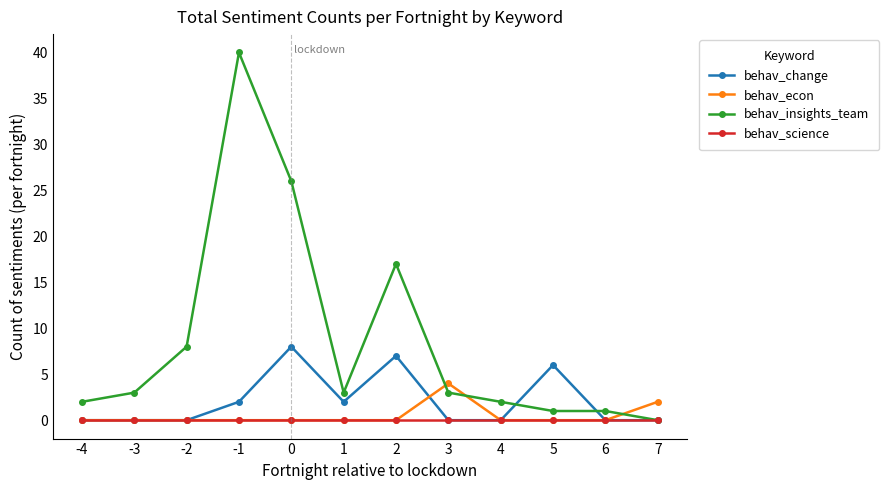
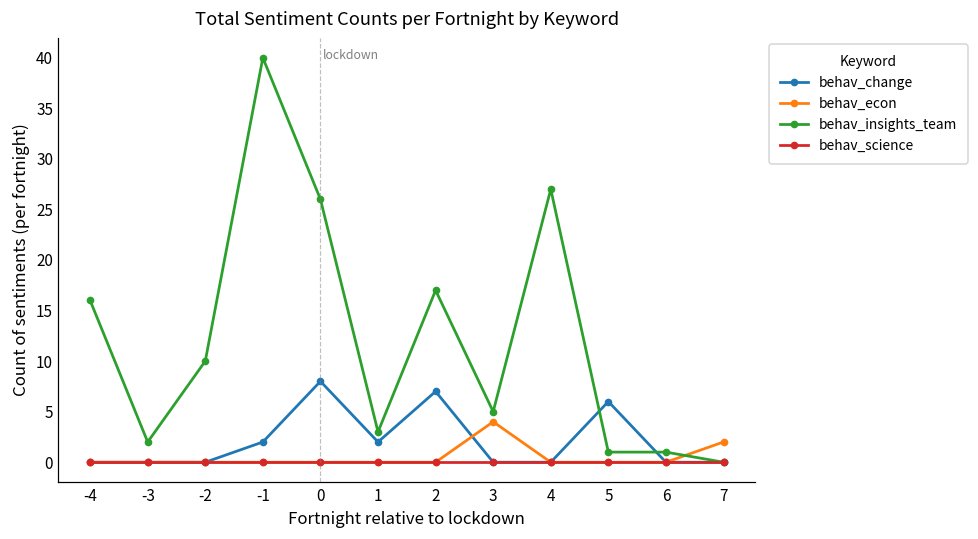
  {
    "behav_change": {
      "-1": 2,
      "0": 8,
      "1": 2,
      "2": 7,
      "5": 6
    },
    "behav_econ": {
      "3": 4,
      "7": 2
    },
    "behav_insights_team": {
-     "-4": 2,
-     "-3": 3,
-     "-2": 8,
+     "-4": 16,
+     "-3": 2,
+     "-2": 10,
      "-1": 40,
      "0": 26,
      "1": 3,
      "2": 17,
-     "3": 3,
-     "4": 2,
+     "3": 5,
+     "4": 27,
      "5": 1,
      "6": 1
    }
  }
